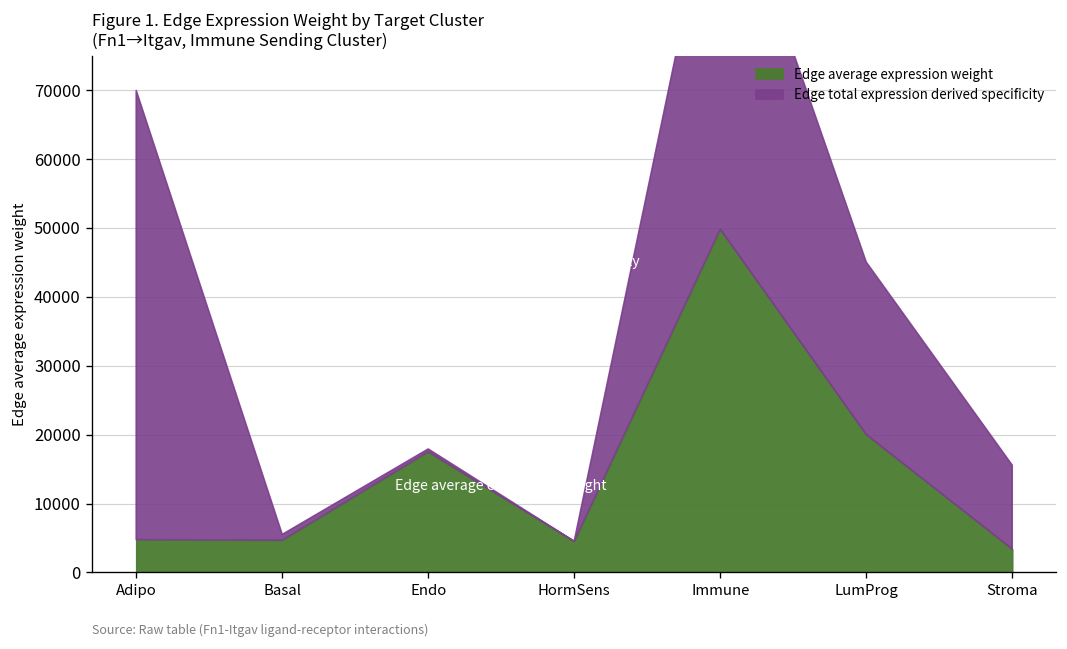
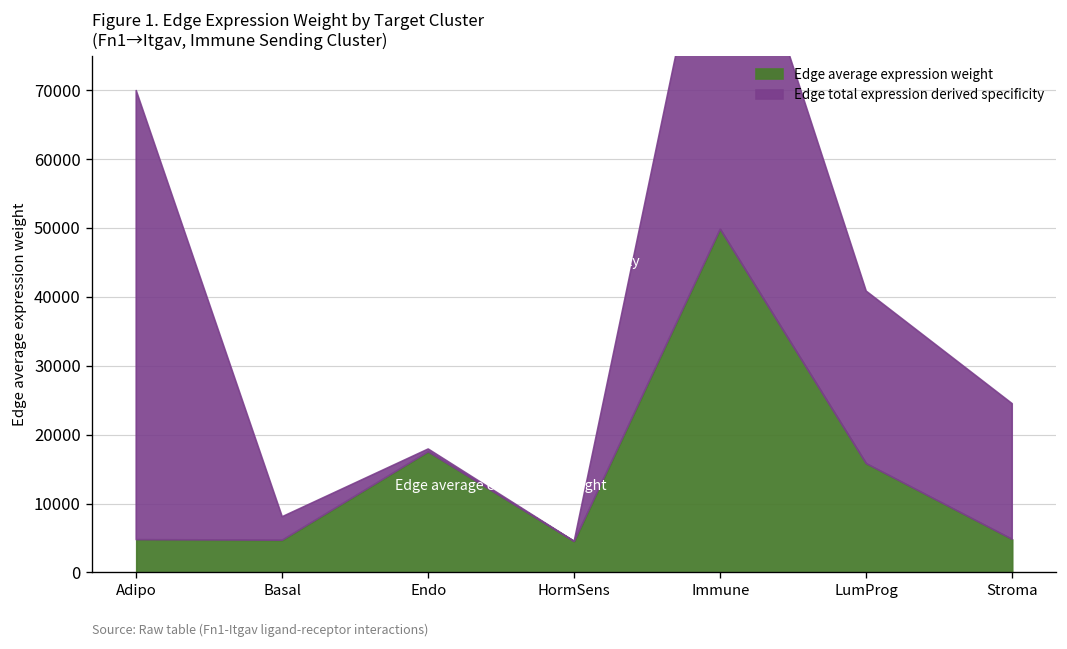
  {
    "Edge average expression weight": {
      "Adipo": 5000,
      "Basal": 5000,
      "Immune": 50000,
-     "LumProg": 20000,
-     "Stroma": 3000
+     "LumProg": 16000,
+     "Stroma": 5000
    },
    "Edge total expression derived specificity": {
      "Adipo": 65000,
-     "Basal": 1000,
+     "Basal": 3000,
      "LumProg": 25000,
-     "Stroma": 12000
+     "Stroma": 20000
    }
  }
